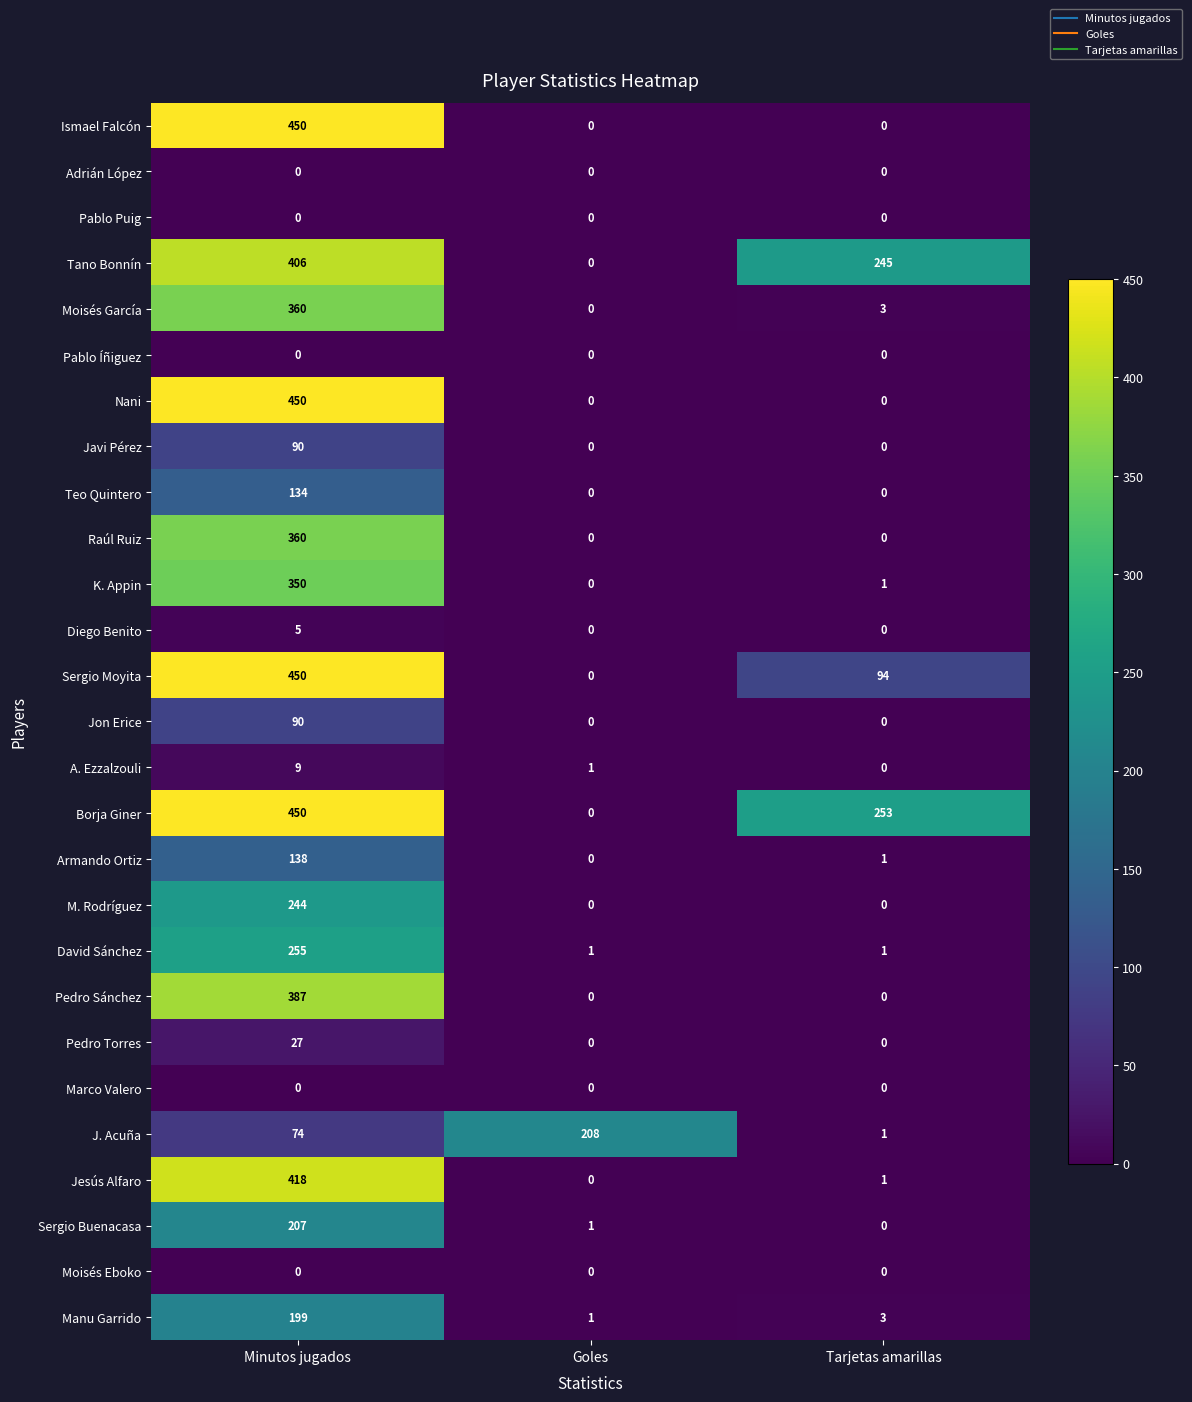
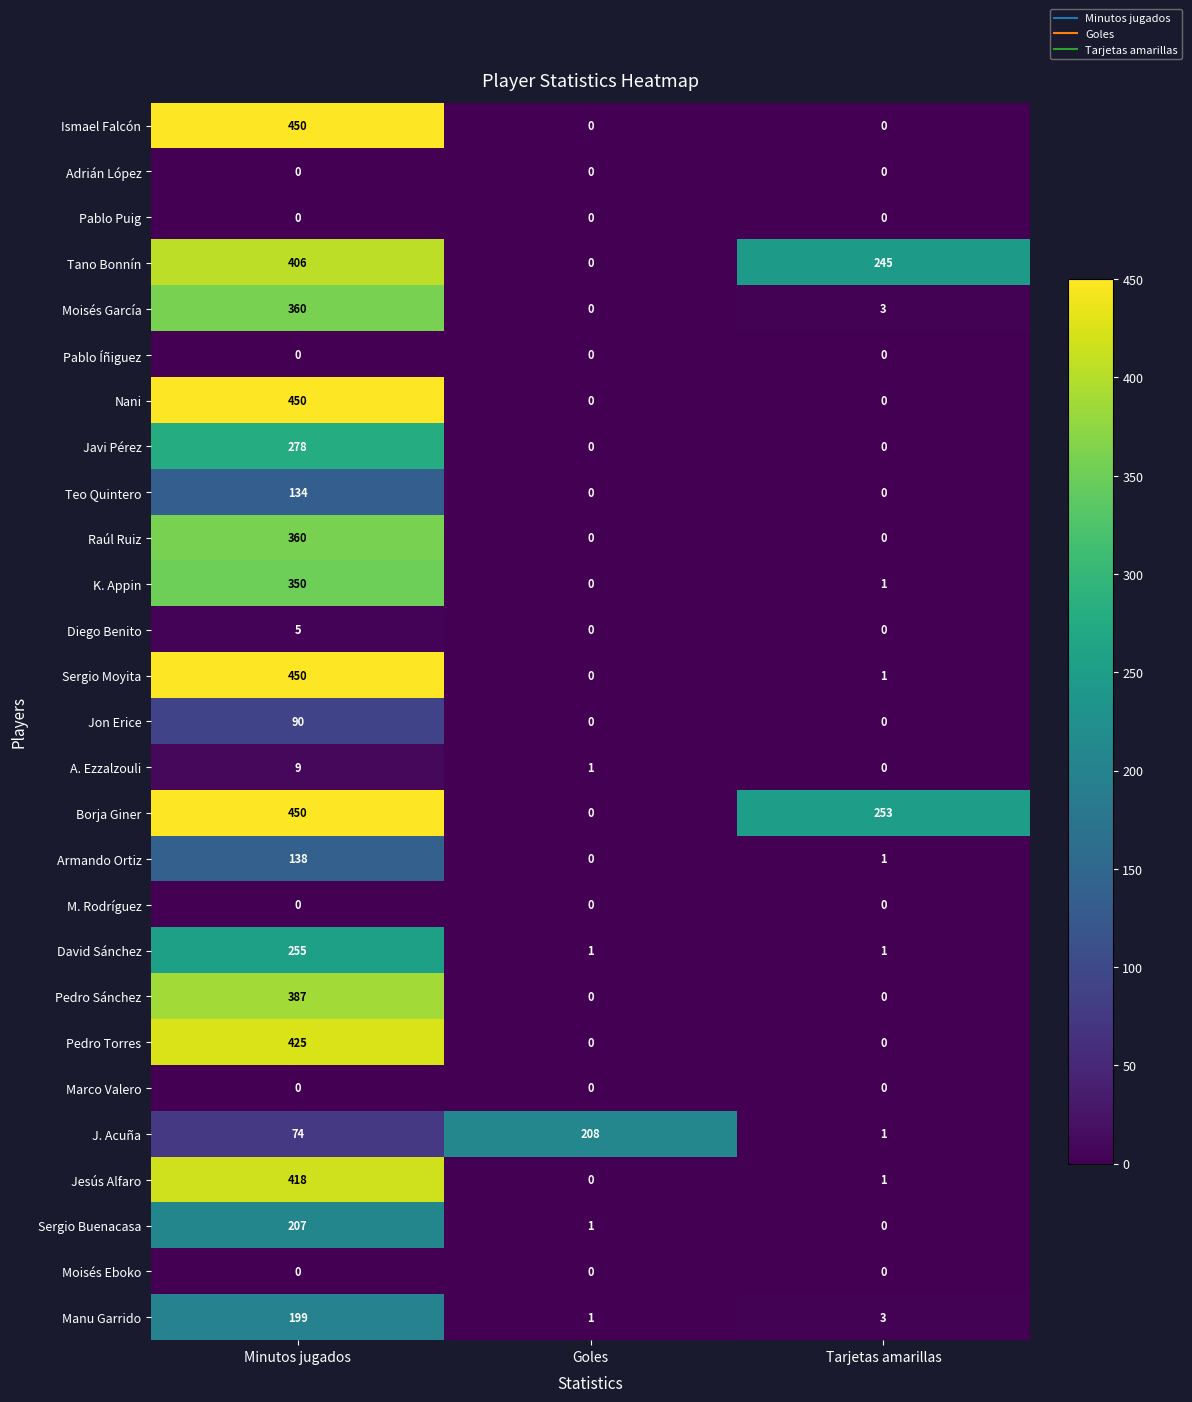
  {
    "Ismael Falcón": {
      "Minutos jugados": 450,
      "Goles": 0,
      "Tarjetas amarillas": 0
    },
    "Adrián López": {
      "Minutos jugados": 0,
      "Goles": 0,
      "Tarjetas amarillas": 0
    },
    "Pablo Puig": {
      "Minutos jugados": 0,
      "Goles": 0,
      "Tarjetas amarillas": 0
    },
    "Tano Bonnín": {
      "Minutos jugados": 406,
      "Goles": 0,
      "Tarjetas amarillas": 245
    },
    "Moisés García": {
      "Minutos jugados": 360,
      "Goles": 0,
      "Tarjetas amarillas": 3
    },
    "Pablo Íñiguez": {
      "Minutos jugados": 0,
      "Goles": 0,
      "Tarjetas amarillas": 0
    },
    "Nani": {
      "Minutos jugados": 450,
      "Goles": 0,
      "Tarjetas amarillas": 0
    },
    "Javi Pérez": {
-     "Minutos jugados": 90,
+     "Minutos jugados": 278,
      "Goles": 0,
      "Tarjetas amarillas": 0
    },
    "Teo Quintero": {
      "Minutos jugados": 134,
      "Goles": 0,
      "Tarjetas amarillas": 0
    },
    "Raúl Ruiz": {
      "Minutos jugados": 360,
      "Goles": 0,
      "Tarjetas amarillas": 0
    },
    "K. Appin": {
      "Minutos jugados": 350,
      "Goles": 0,
      "Tarjetas amarillas": 1
    },
    "Diego Benito": {
      "Minutos jugados": 5,
      "Goles": 0,
      "Tarjetas amarillas": 0
    },
    "Sergio Moyita": {
      "Minutos jugados": 450,
      "Goles": 0,
-     "Tarjetas amarillas": 94
+     "Tarjetas amarillas": 1
    },
    "Jon Erice": {
      "Minutos jugados": 90,
      "Goles": 0,
      "Tarjetas amarillas": 0
    },
    "A. Ezzalzouli": {
      "Minutos jugados": 9,
      "Goles": 1,
      "Tarjetas amarillas": 0
    },
    "Borja Giner": {
      "Minutos jugados": 450,
      "Goles": 0,
      "Tarjetas amarillas": 253
    },
    "Armando Ortiz": {
      "Minutos jugados": 138,
      "Goles": 0,
      "Tarjetas amarillas": 1
    },
    "M. Rodríguez": {
-     "Minutos jugados": 244,
+     "Minutos jugados": 0,
      "Goles": 0,
      "Tarjetas amarillas": 0
    },
    "David Sánchez": {
      "Minutos jugados": 255,
      "Goles": 1,
      "Tarjetas amarillas": 1
    },
    "Pedro Sánchez": {
      "Minutos jugados": 387,
      "Goles": 0,
      "Tarjetas amarillas": 0
    },
    "Pedro Torres": {
-     "Minutos jugados": 27,
+     "Minutos jugados": 425,
      "Goles": 0,
      "Tarjetas amarillas": 0
    },
    "Marco Valero": {
      "Minutos jugados": 0,
      "Goles": 0,
      "Tarjetas amarillas": 0
    },
    "J. Acuña": {
      "Minutos jugados": 74,
      "Goles": 208,
      "Tarjetas amarillas": 1
    },
    "Jesús Alfaro": {
      "Minutos jugados": 418,
      "Goles": 0,
      "Tarjetas amarillas": 1
    },
    "Sergio Buenacasa": {
      "Minutos jugados": 207,
      "Goles": 1,
      "Tarjetas amarillas": 0
    },
    "Moisés Eboko": {
      "Minutos jugados": 0,
      "Goles": 0,
      "Tarjetas amarillas": 0
    },
    "Manu Garrido": {
      "Minutos jugados": 199,
      "Goles": 1,
      "Tarjetas amarillas": 3
    }
  }
